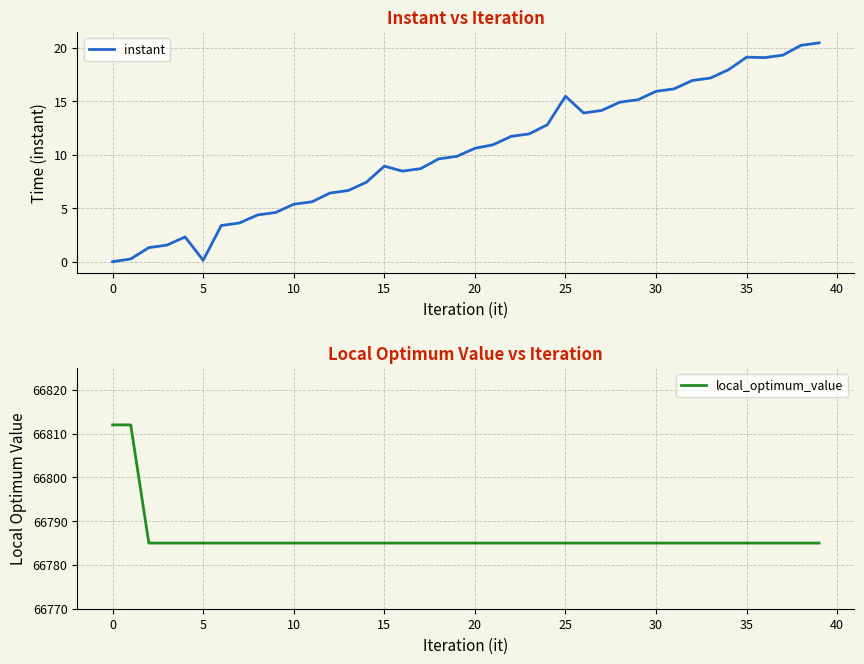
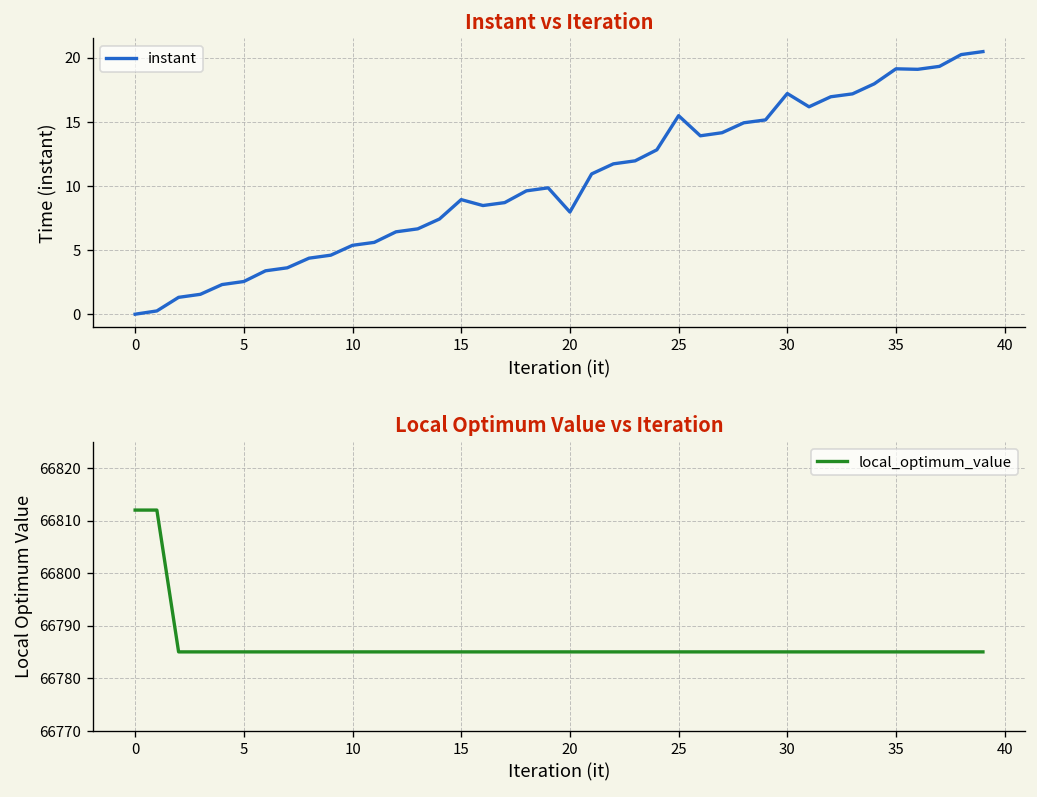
  {
    "Instant vs Iteration": {
      "0": 0.0,
-     "5": 0.1,
+     "5": 2.5,
      "10": 5.4,
      "15": 8.9,
-     "20": 10.6,
+     "20": 8.0,
      "25": 15.5,
-     "30": 15.9,
+     "30": 17.2,
      "35": 19.1
    },
    "Local Optimum Value vs Iteration": {
      "0": 66812,
      "5": 66785,
      "10": 66785,
      "15": 66785,
      "20": 66785,
      "25": 66785,
      "30": 66785,
      "35": 66785
    }
  }
